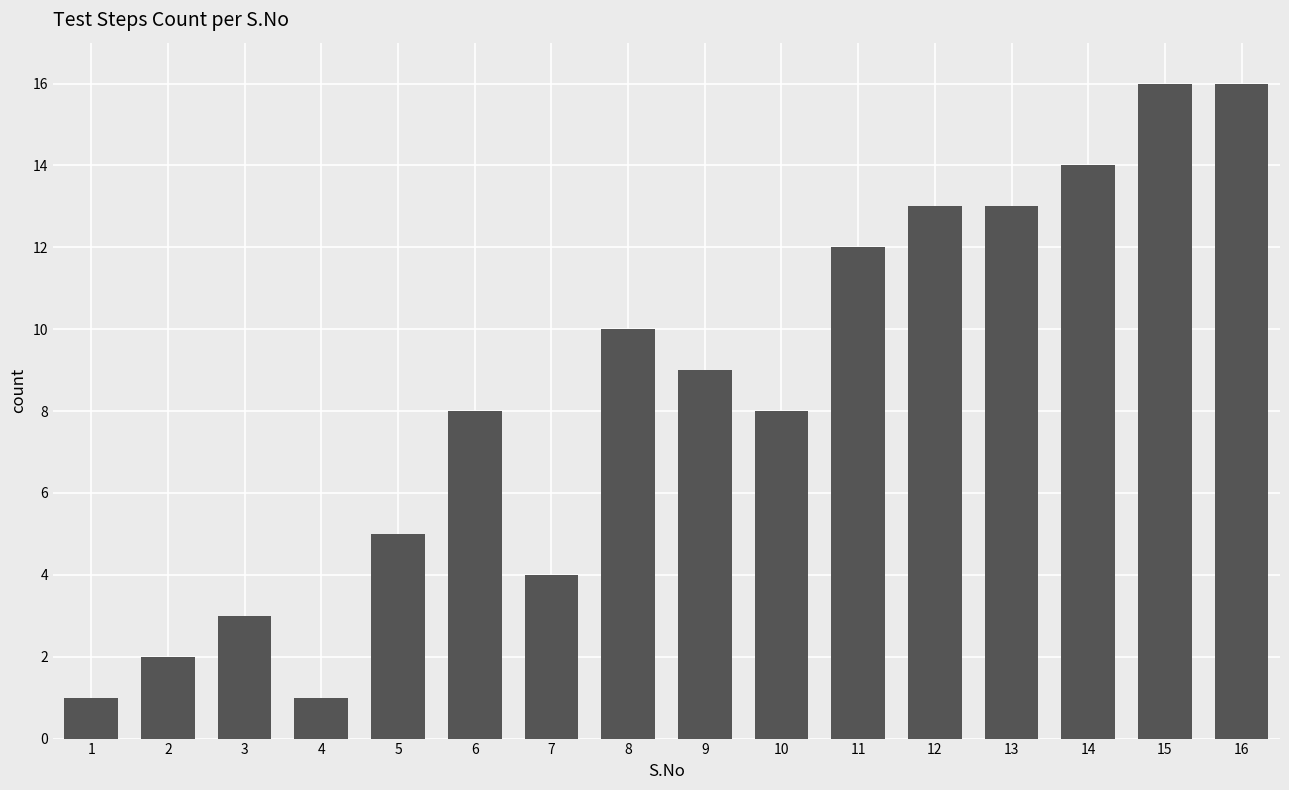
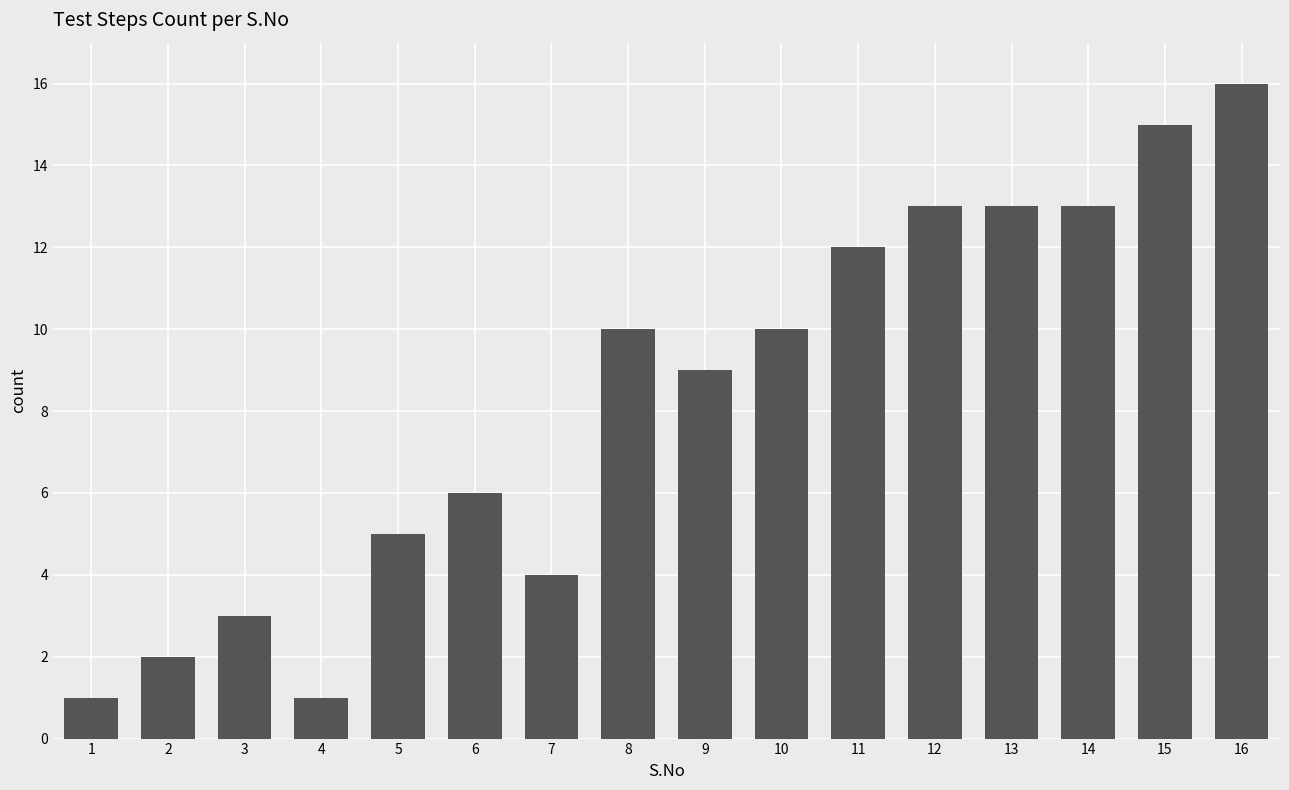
  {
    "1": 1,
    "2": 2,
    "3": 3,
    "4": 1,
    "5": 5,
-   "6": 8,
+   "6": 6,
    "7": 4,
    "8": 10,
    "9": 9,
-   "10": 8,
+   "10": 10,
    "11": 12,
    "12": 13,
    "13": 13,
-   "14": 14,
-   "15": 16,
+   "14": 13,
+   "15": 15,
    "16": 16
  }
